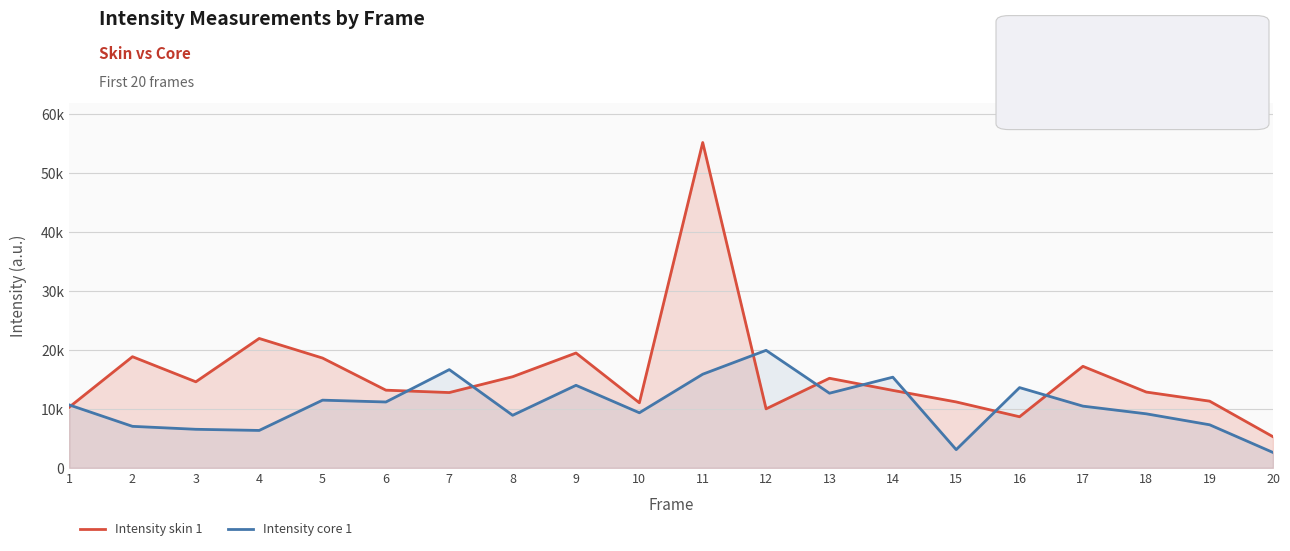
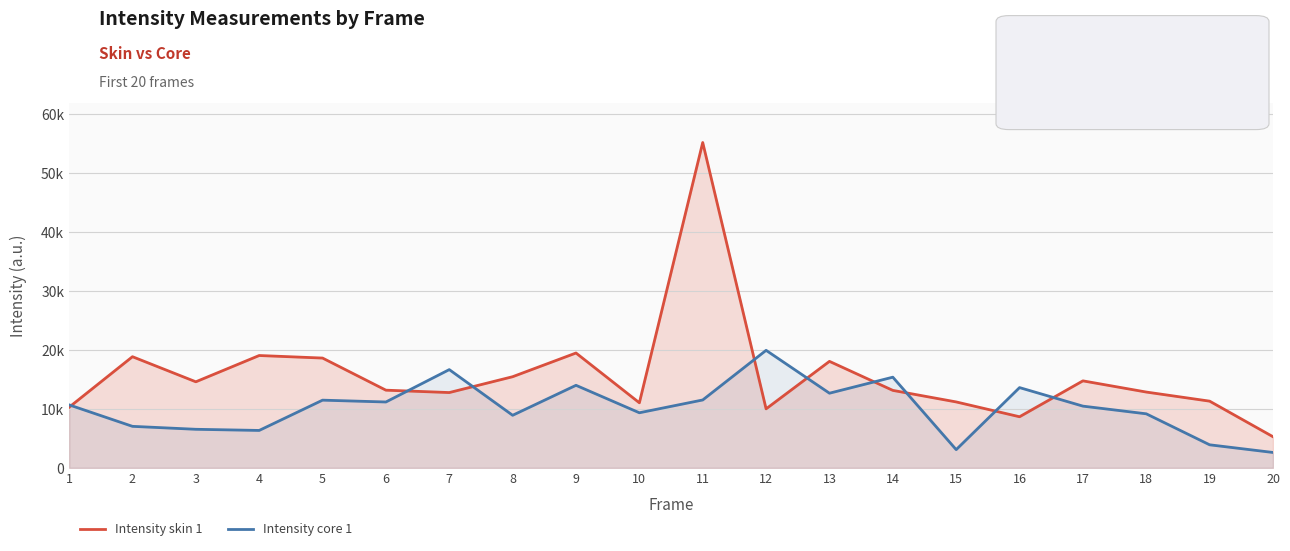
  {
    "Intensity skin 1": {
      "2": 19000,
      "3": 15000,
-     "4": 22000,
+     "4": 19000,
      "5": 19000,
      "6": 13000,
      "7": 13000,
      "8": 15000,
      "9": 20000,
      "10": 11000,
      "11": 55000,
      "12": 10000,
-     "13": 15000,
+     "13": 18000,
      "14": 13000,
      "15": 11000,
      "16": 9000,
-     "17": 17000,
+     "17": 15000,
      "18": 13000,
      "19": 11000,
      "20": 5000
    },
    "Intensity core 1": {
      "2": 7000,
      "3": 7000,
      "4": 6000,
      "5": 11000,
      "6": 11000,
      "7": 17000,
      "8": 9000,
      "9": 14000,
      "10": 9000,
-     "11": 16000,
+     "11": 12000,
      "12": 20000,
      "13": 13000,
      "14": 15000,
      "15": 3000,
      "16": 14000,
      "17": 10000,
      "18": 9000,
-     "19": 7000,
+     "19": 4000,
      "20": 3000
    }
  }
